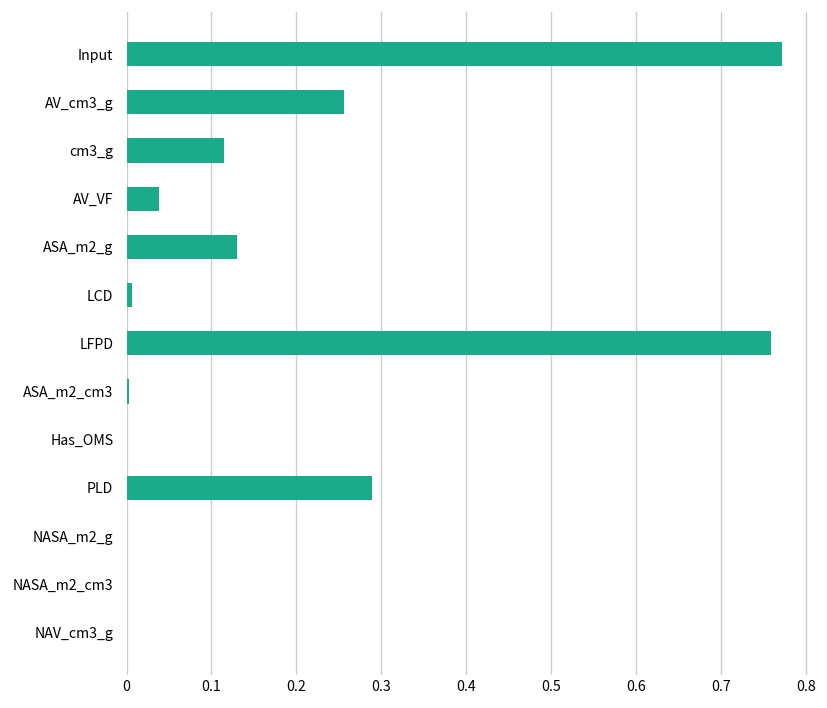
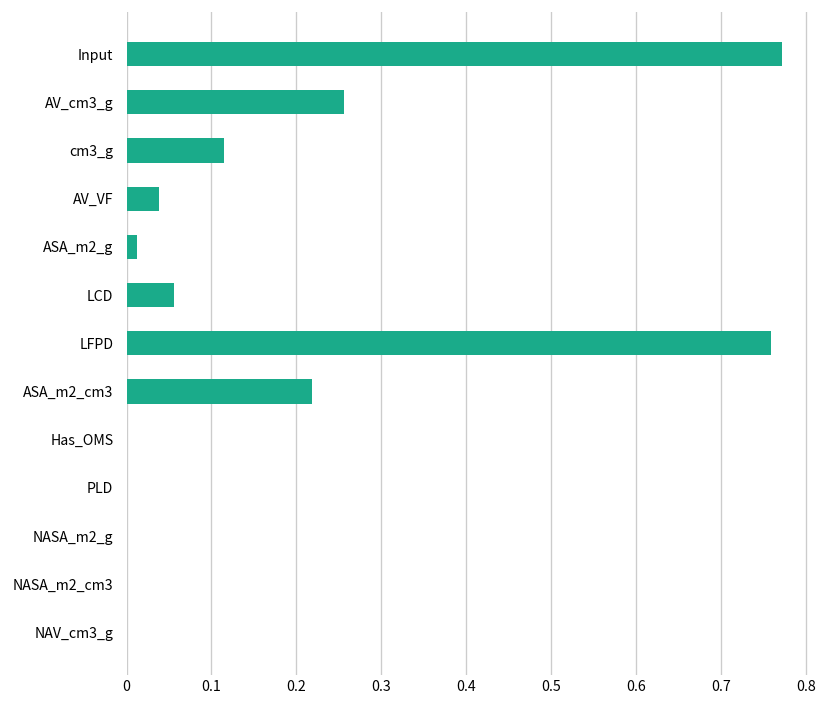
  {
    "Input": 0.77,
    "AV_cm3_g": 0.26,
    "cm3_g": 0.11,
    "AV_VF": 0.04,
-   "ASA_m2_g": 0.13,
-   "LCD": 0.01,
+   "ASA_m2_g": 0.01,
+   "LCD": 0.06,
    "LFPD": 0.76,
-   "ASA_m2_cm3": 0.00,
-   "PLD": 0.29
+   "ASA_m2_cm3": 0.22,
+   "PLD": 0.00
  }
